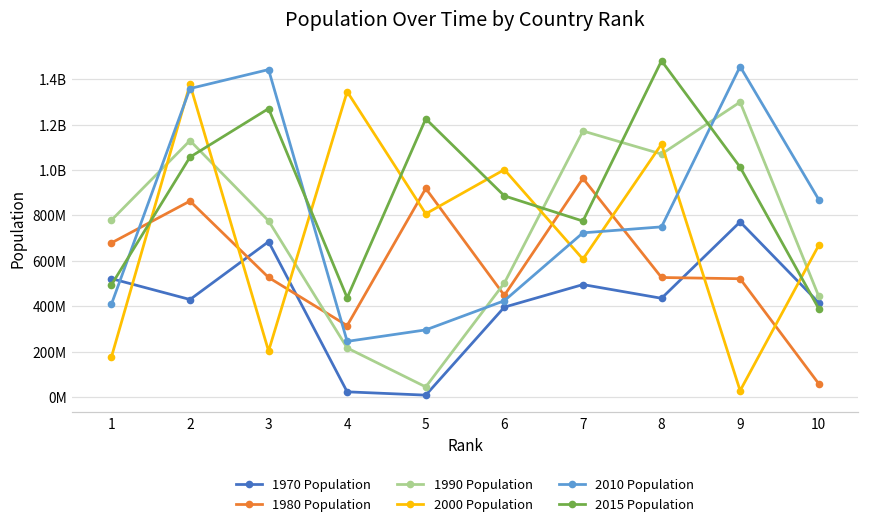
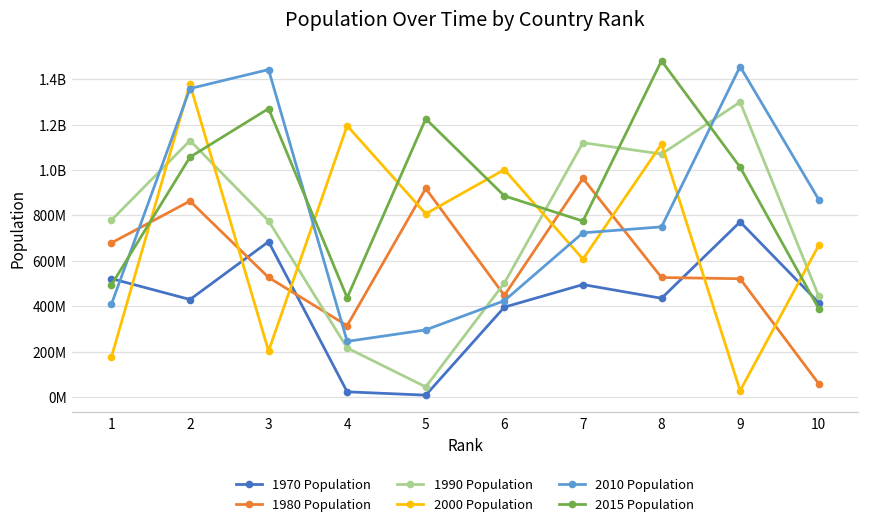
  {
    "1980 Population": {
      "1": 680000000,
      "2": 860000000,
      "3": 530000000,
      "4": 310000000,
      "5": 920000000,
      "6": 450000000,
      "7": 960000000,
      "8": 530000000,
      "9": 520000000,
      "10": 60000000
    },
    "1990 Population": {
      "1": 780000000,
      "2": 1130000000,
      "3": 780000000,
      "4": 220000000,
      "5": 40000000,
      "6": 500000000,
-     "7": 1170000000,
+     "7": 1120000000,
      "8": 1070000000,
      "9": 1300000000,
      "10": 440000000
    },
    "2000 Population": {
      "1": 180000000,
      "2": 1380000000,
      "3": 200000000,
-     "4": 1340000000,
+     "4": 1190000000,
      "5": 810000000,
      "6": 1000000000,
      "7": 610000000,
      "8": 1110000000,
      "9": 30000000,
      "10": 670000000
    },
    "2015 Population": {
      "1": 490000000,
      "2": 1060000000,
      "3": 1270000000,
      "4": 440000000,
      "5": 1230000000,
      "6": 890000000,
      "7": 770000000,
      "8": 1480000000,
      "9": 1010000000,
      "10": 390000000
    }
  }
